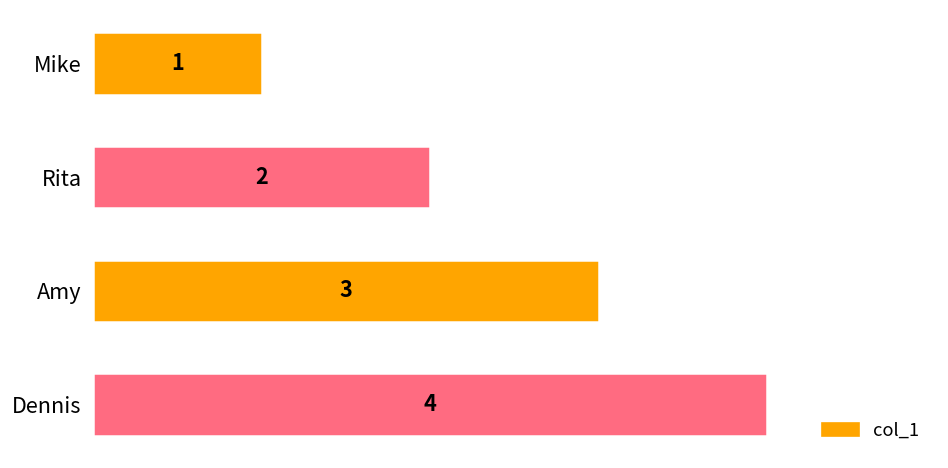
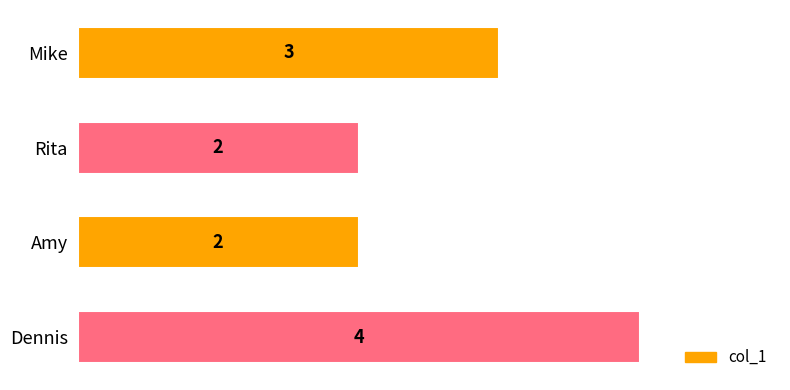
  {
-   "Mike": 1,
+   "Mike": 3,
    "Rita": 2,
-   "Amy": 3,
+   "Amy": 2,
    "Dennis": 4
  }
